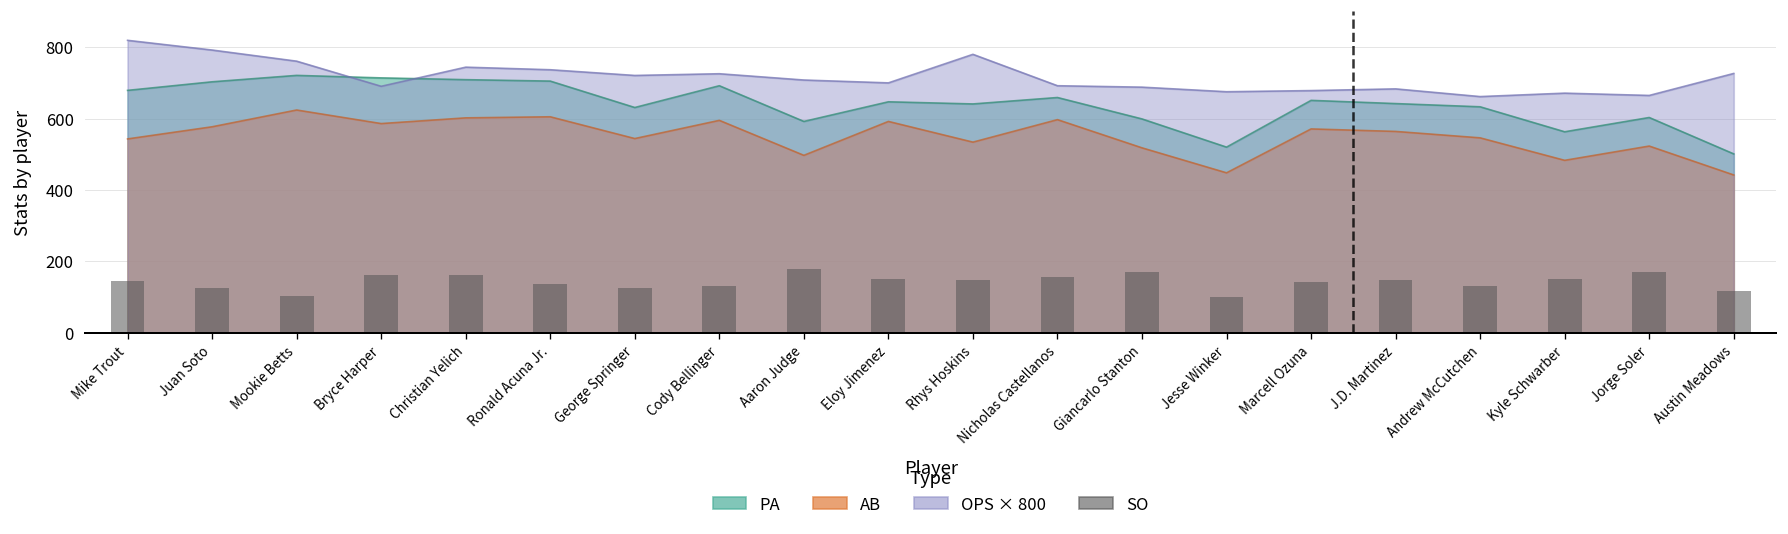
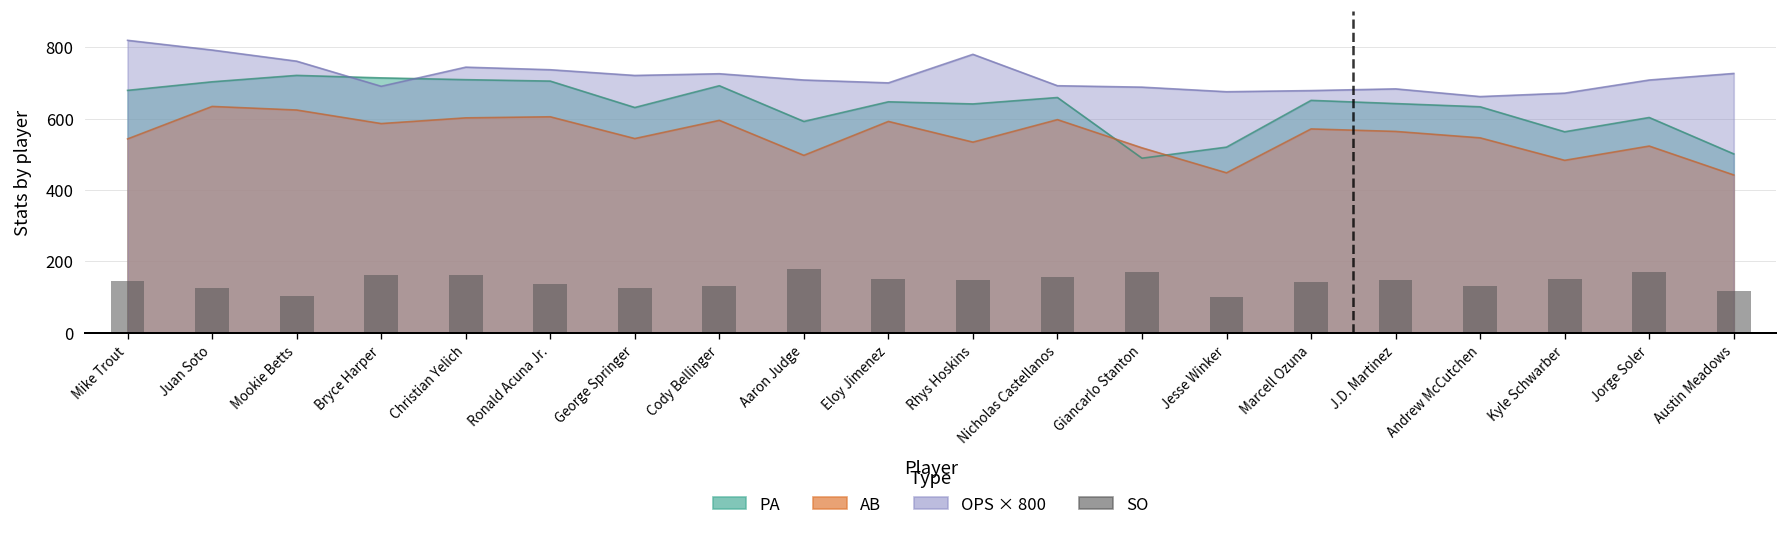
  {
    "PA": {
      "Mike Trout": 680,
      "Juan Soto": 700,
      "Mookie Betts": 720,
      "Bryce Harper": 710,
      "Christian Yelich": 710,
      "Ronald Acuna Jr.": 710,
      "George Springer": 630,
      "Cody Bellinger": 690,
      "Aaron Judge": 590,
      "Eloy Jimenez": 650,
      "Rhys Hoskins": 640,
      "Nicholas Castellanos": 660,
-     "Giancarlo Stanton": 600,
+     "Giancarlo Stanton": 490,
      "Jesse Winker": 520,
      "Marcell Ozuna": 650,
      "J.D. Martinez": 640,
      "Andrew McCutchen": 630,
      "Kyle Schwarber": 560,
      "Jorge Soler": 600,
      "Austin Meadows": 500
    },
    "SO": {
      "Mike Trout": 140,
      "Juan Soto": 130,
      "Mookie Betts": 100,
      "Bryce Harper": 160,
      "Christian Yelich": 160,
      "Ronald Acuna Jr.": 140,
      "George Springer": 120,
      "Cody Bellinger": 130,
      "Aaron Judge": 180,
      "Eloy Jimenez": 150,
      "Rhys Hoskins": 150,
      "Nicholas Castellanos": 160,
      "Giancarlo Stanton": 170,
      "Jesse Winker": 100,
      "Marcell Ozuna": 140,
      "J.D. Martinez": 150,
      "Andrew McCutchen": 130,
      "Kyle Schwarber": 150,
      "Jorge Soler": 170,
      "Austin Meadows": 120
    },
    "AB": {
      "Mike Trout": 540,
-     "Juan Soto": 580,
+     "Juan Soto": 630,
      "Mookie Betts": 620,
      "Bryce Harper": 590,
      "Christian Yelich": 600,
      "Ronald Acuna Jr.": 610,
      "George Springer": 540,
      "Cody Bellinger": 600,
      "Aaron Judge": 500,
      "Eloy Jimenez": 590,
      "Rhys Hoskins": 530,
      "Nicholas Castellanos": 600,
      "Giancarlo Stanton": 520,
      "Jesse Winker": 450,
      "Marcell Ozuna": 570,
      "J.D. Martinez": 560,
      "Andrew McCutchen": 550,
      "Kyle Schwarber": 480,
      "Jorge Soler": 520,
      "Austin Meadows": 440
    },
    "OPS × 800": {
      "Mike Trout": 820,
      "Juan Soto": 790,
      "Mookie Betts": 760,
      "Bryce Harper": 690,
      "Christian Yelich": 740,
      "Ronald Acuna Jr.": 740,
      "George Springer": 720,
      "Cody Bellinger": 730,
      "Aaron Judge": 710,
      "Eloy Jimenez": 700,
      "Rhys Hoskins": 780,
      "Nicholas Castellanos": 690,
      "Giancarlo Stanton": 690,
      "Jesse Winker": 680,
      "Marcell Ozuna": 680,
      "J.D. Martinez": 680,
      "Andrew McCutchen": 660,
      "Kyle Schwarber": 670,
-     "Jorge Soler": 660,
+     "Jorge Soler": 710,
      "Austin Meadows": 730
    }
  }
